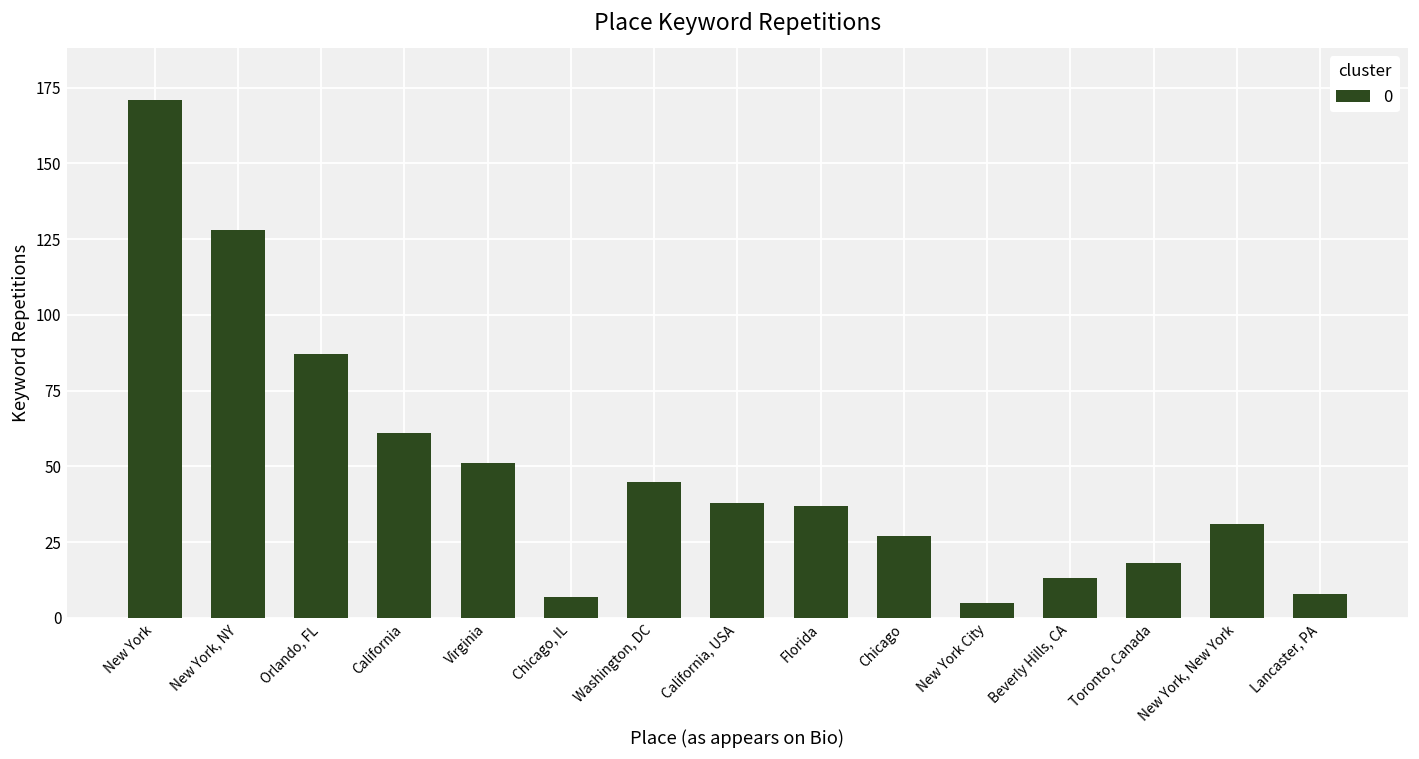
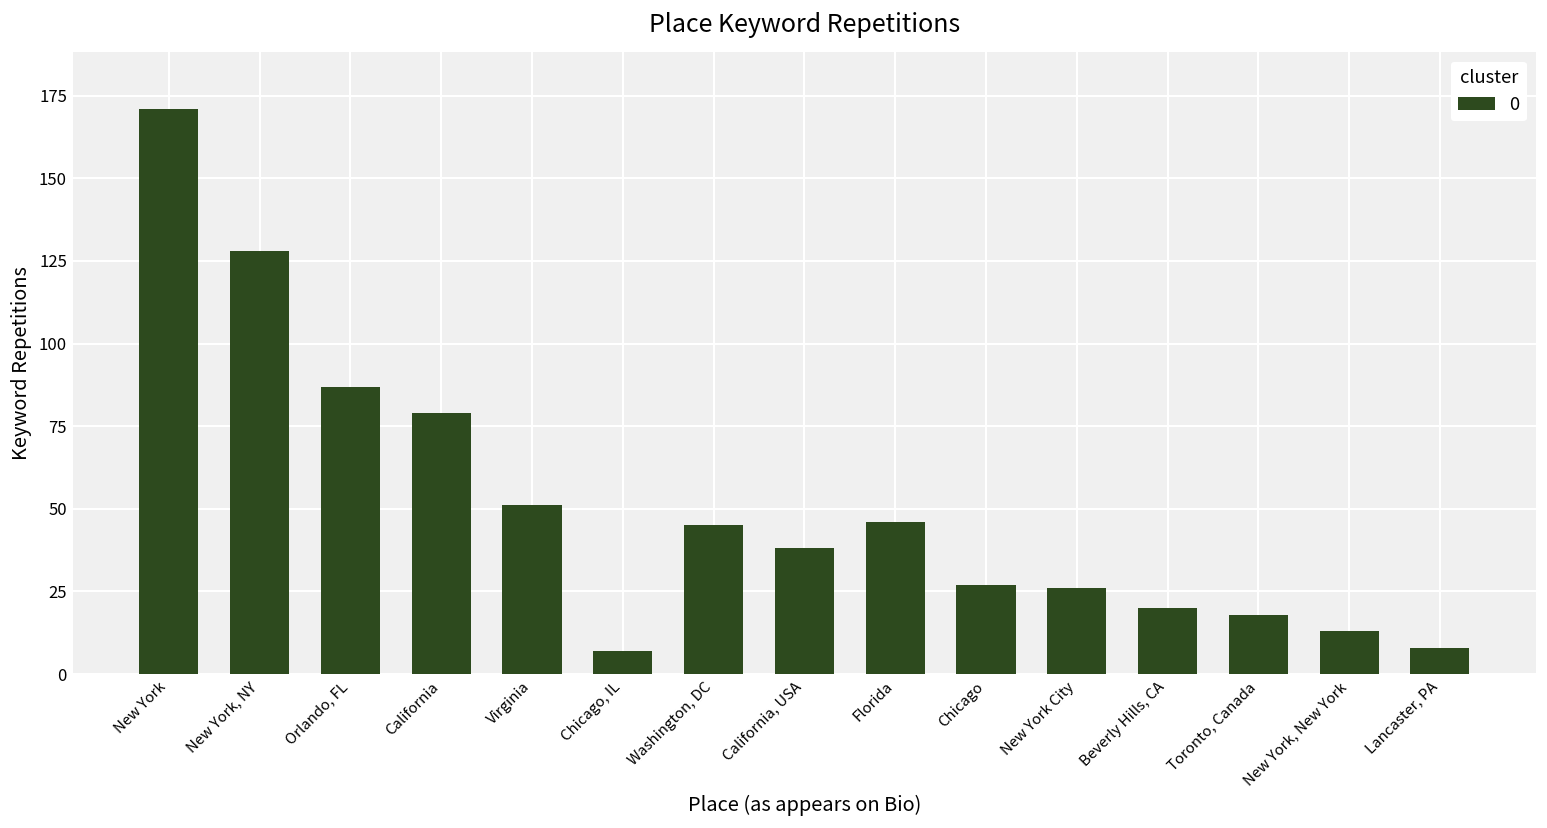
  {
    "New York": 171,
    "New York, NY": 128,
    "Orlando, FL": 87,
-   "California": 61,
+   "California": 79,
    "Virginia": 51,
    "Chicago, IL": 7,
    "Washington, DC": 45,
    "California, USA": 38,
-   "Florida": 37,
+   "Florida": 46,
    "Chicago": 27,
-   "New York City": 5,
-   "Beverly Hills, CA": 13,
+   "New York City": 26,
+   "Beverly Hills, CA": 20,
    "Toronto, Canada": 18,
-   "New York, New York": 31,
+   "New York, New York": 13,
    "Lancaster, PA": 8
  }
